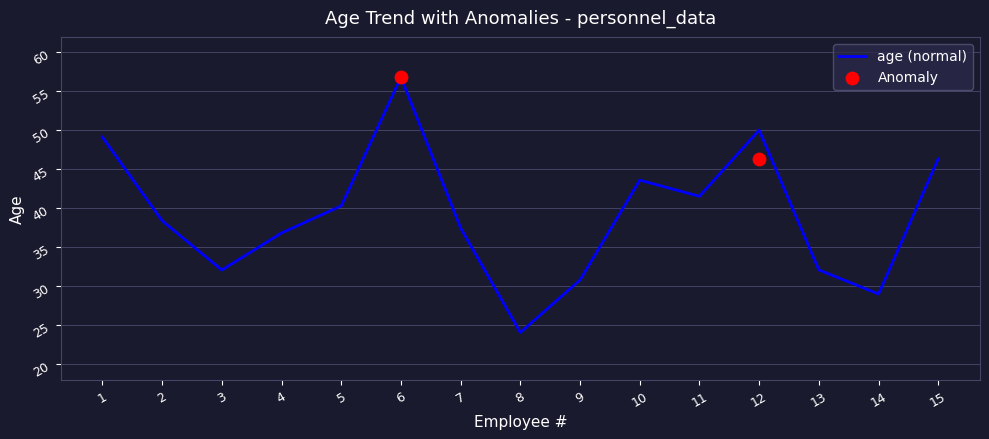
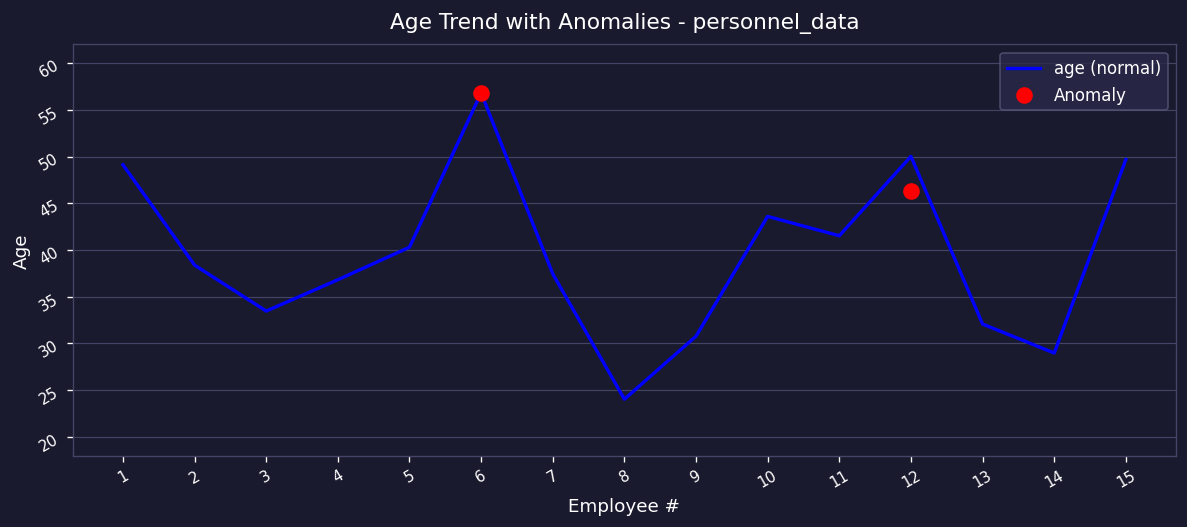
  {
    "age (normal)": {
      "1": 49,
      "2": 38,
-     "3": 32,
+     "3": 33,
      "4": 37,
      "5": 40,
      "7": 37,
      "8": 24,
      "9": 31,
      "10": 44,
      "11": 42,
      "12": 50,
      "13": 32,
      "14": 29,
-     "15": 46
+     "15": 50
    }
  }
